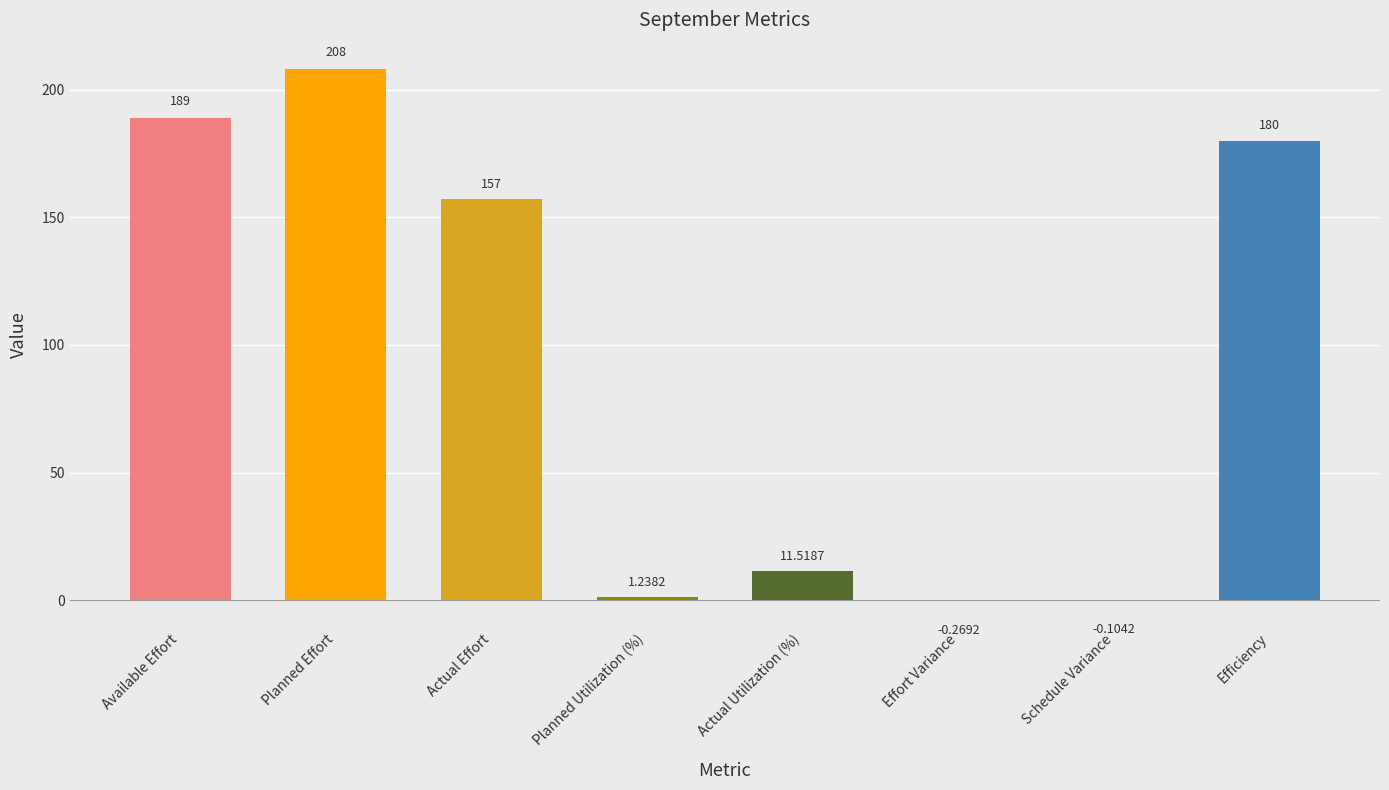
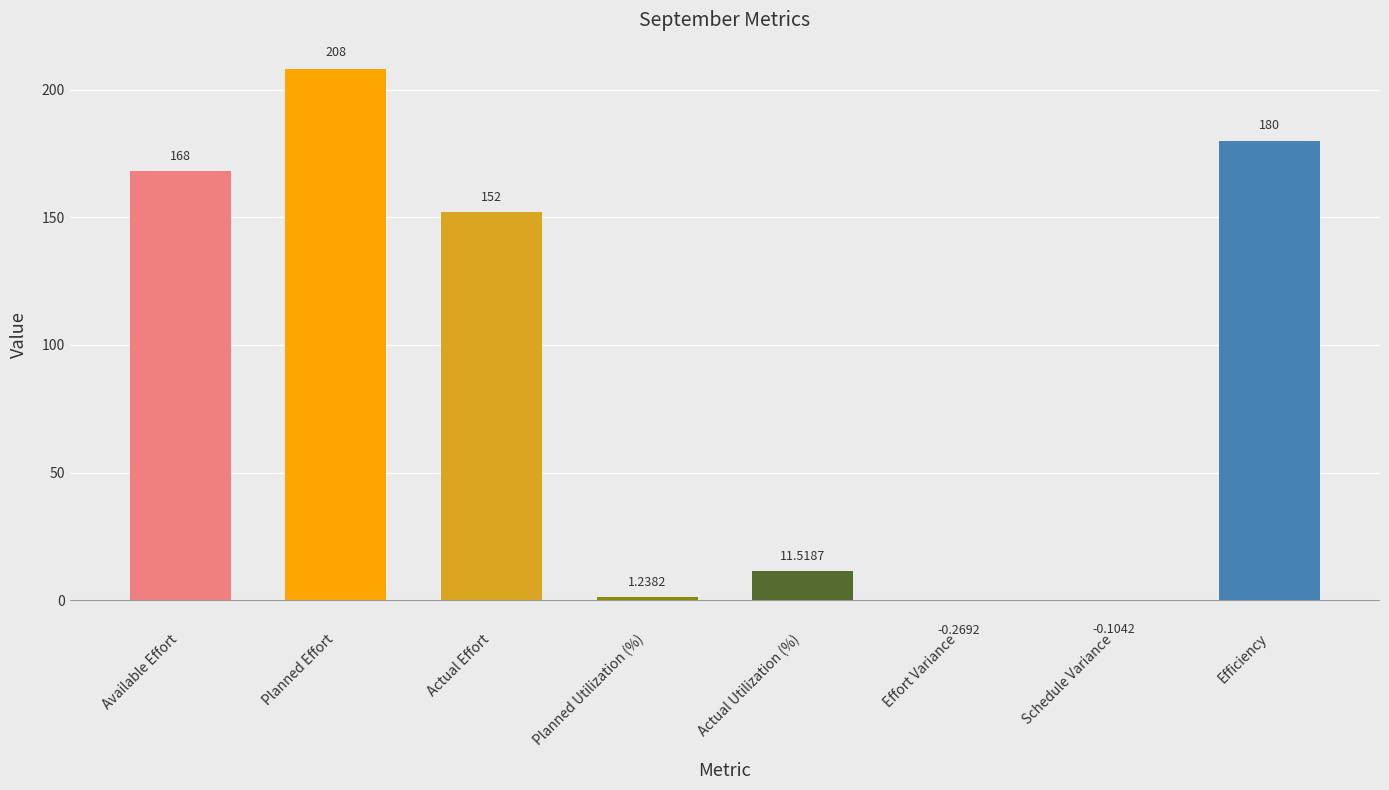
  {
-   "Available Effort": 189,
+   "Available Effort": 168,
    "Planned Effort": 208,
-   "Actual Effort": 157,
+   "Actual Effort": 152,
    "Planned Utilization (%)": 1.2382,
    "Actual Utilization (%)": 11.5187,
    "Effort Variance": -0.2692,
    "Schedule Variance": -0.1042,
    "Efficiency": 180
  }
